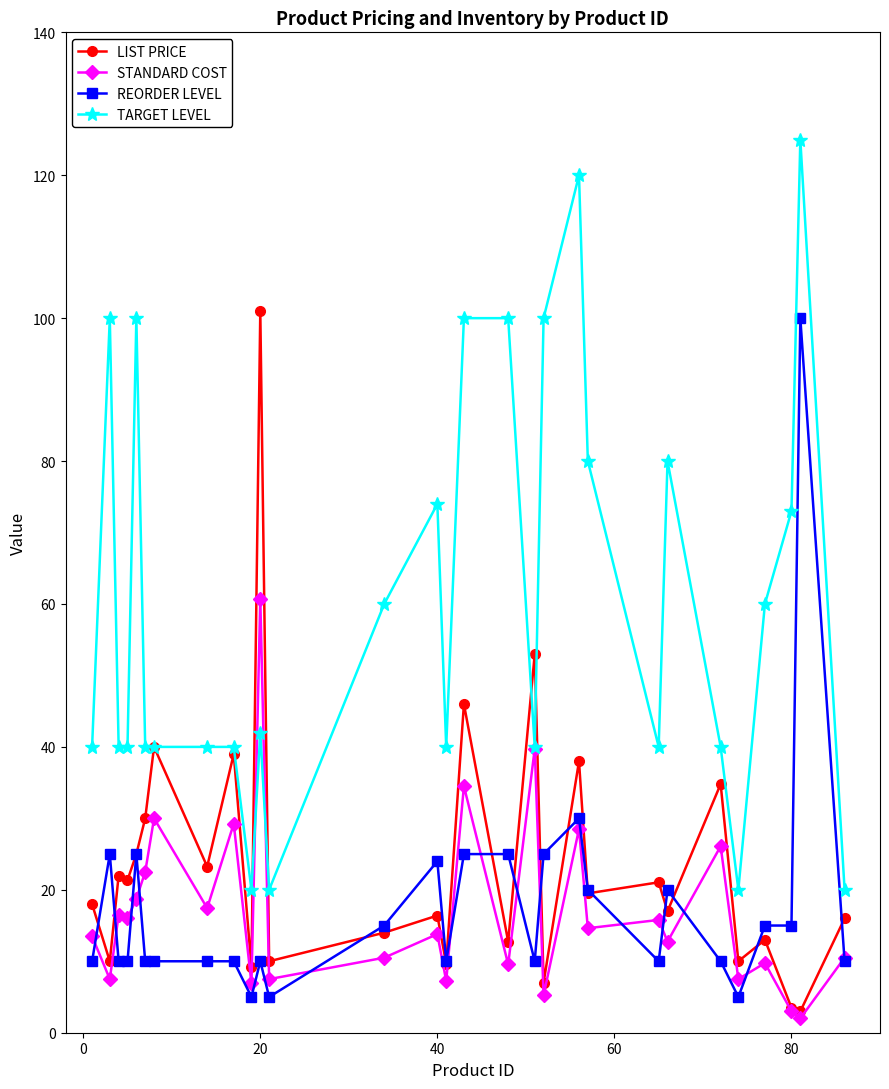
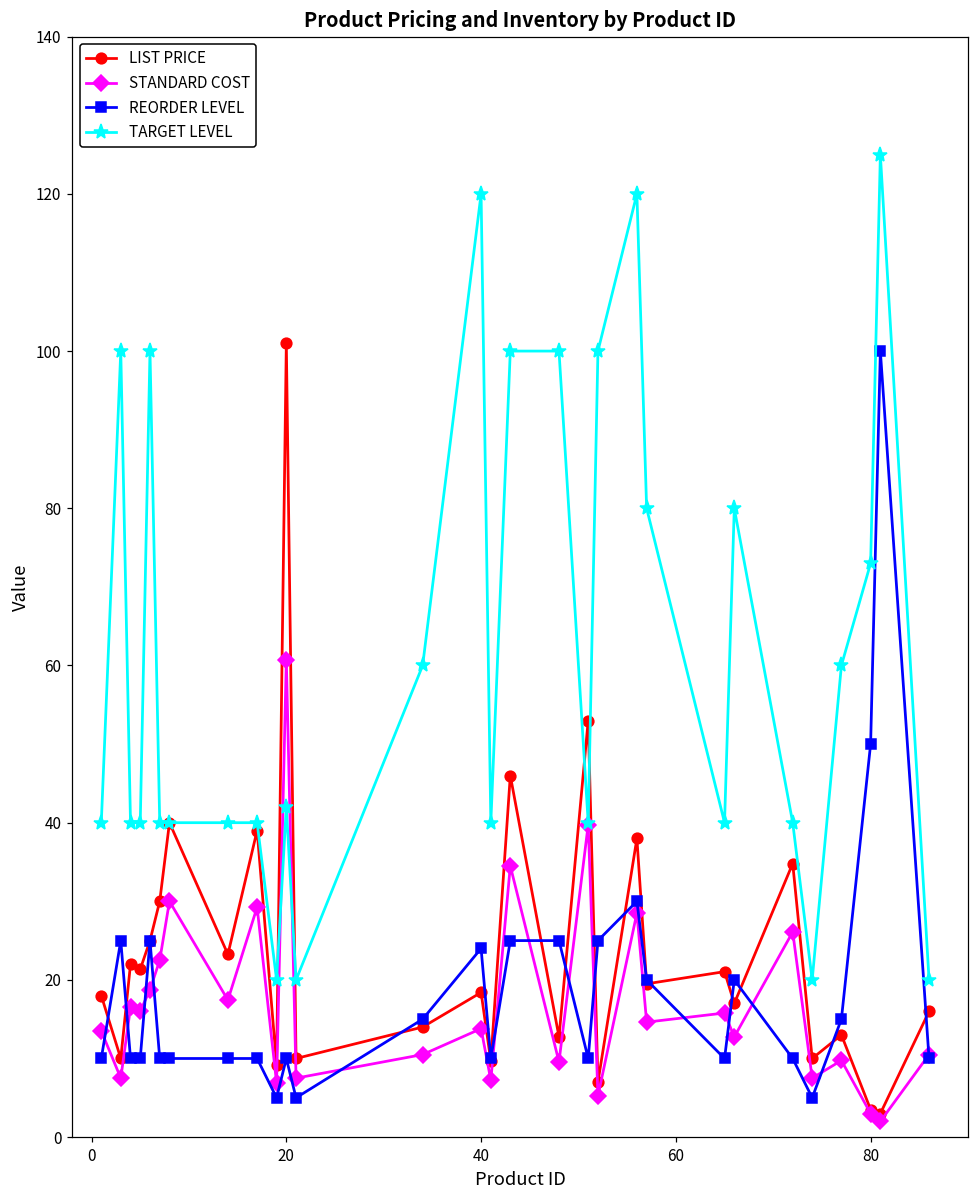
  {
    "LIST PRICE": {
      "20": 101,
-     "40": 16,
+     "40": 18,
      "80": 4
    },
    "STANDARD COST": {
      "20": 61,
      "40": 14,
      "80": 3
    },
    "REORDER LEVEL": {
      "20": 10,
      "40": 24,
-     "80": 15
+     "80": 50
    },
    "TARGET LEVEL": {
      "20": 42,
-     "40": 74,
+     "40": 120,
      "80": 73
    }
  }
